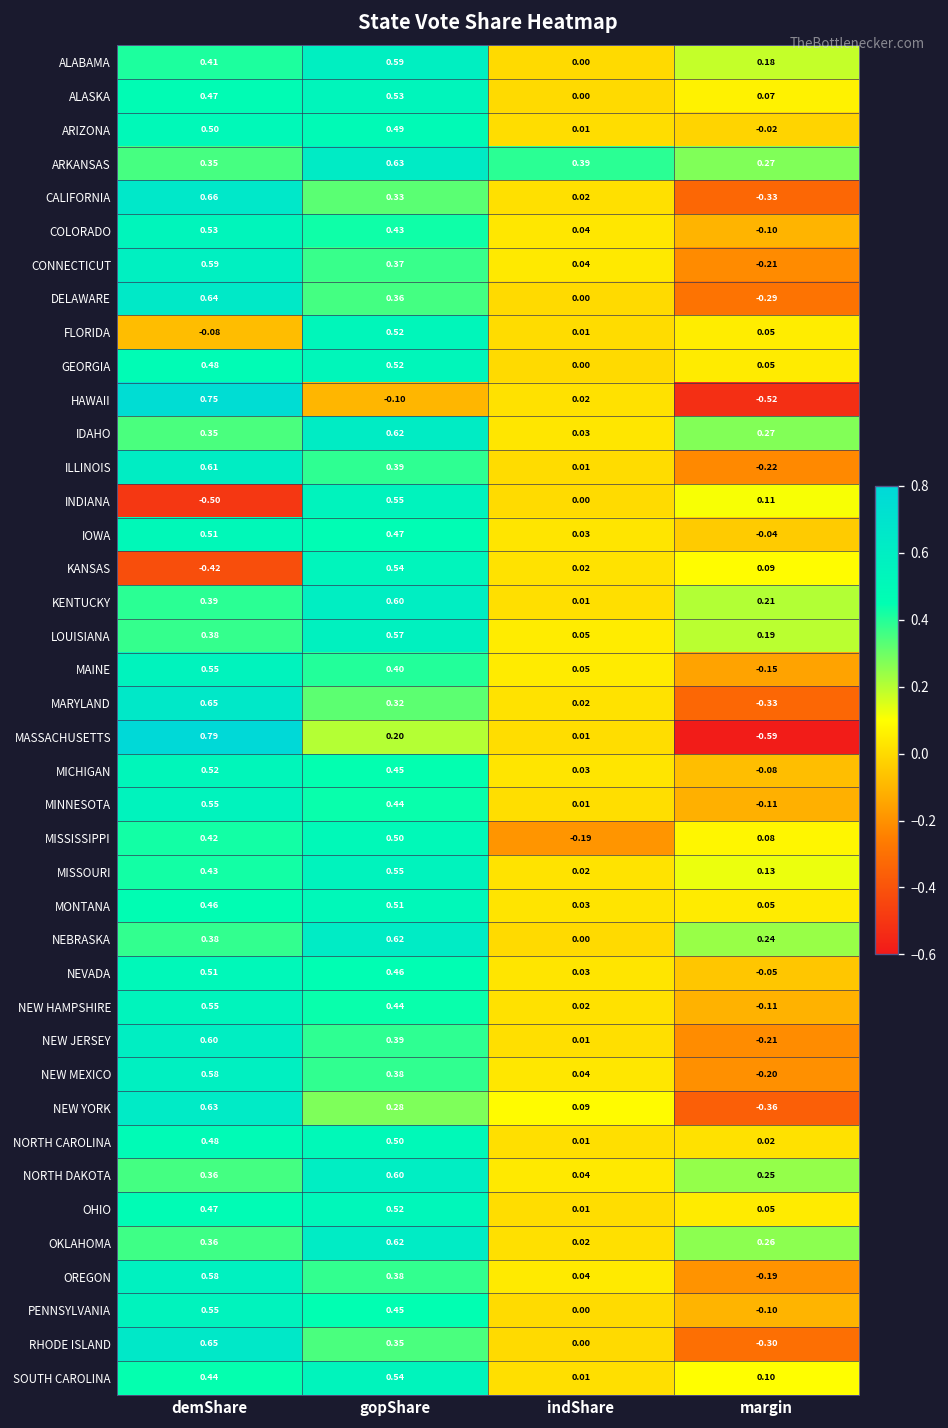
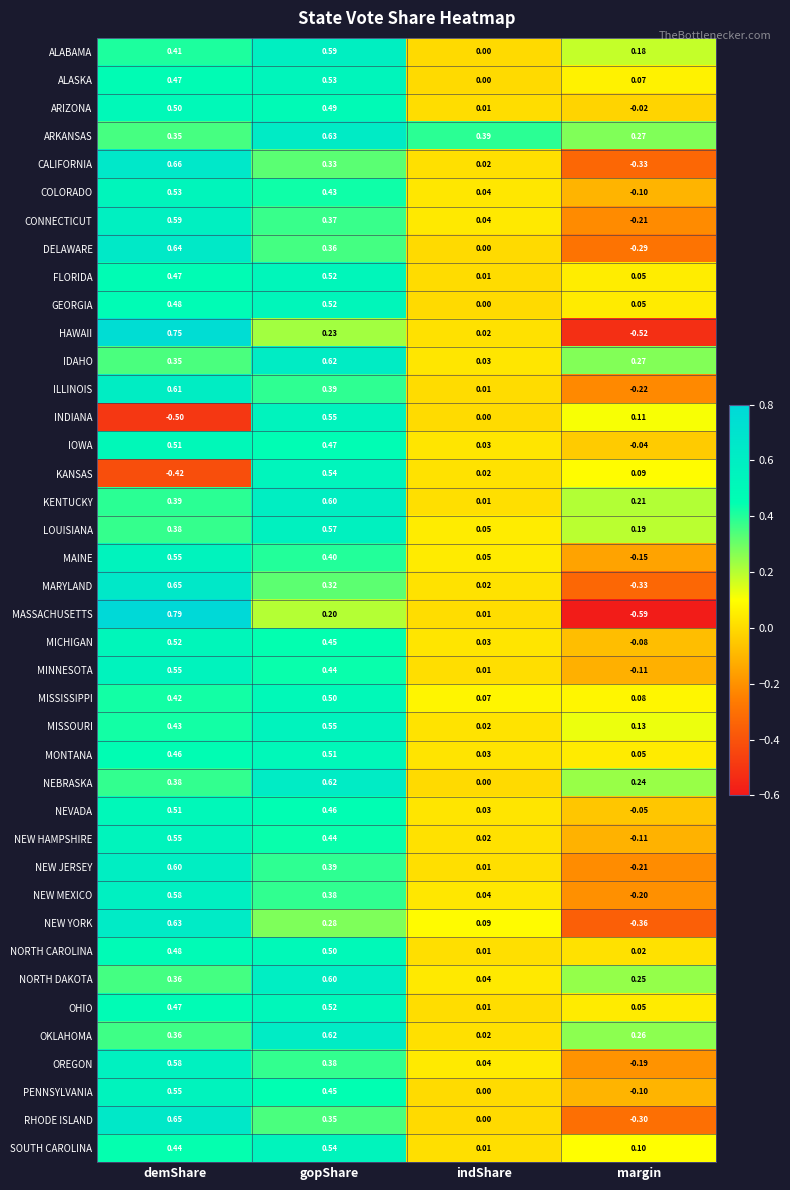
  {
    "ALABAMA": {
      "demShare": 0.41,
      "gopShare": 0.59,
      "indShare": 0.00,
      "margin": 0.18
    },
    "ALASKA": {
      "demShare": 0.47,
      "gopShare": 0.53,
      "indShare": 0.00,
      "margin": 0.07
    },
    "ARIZONA": {
      "demShare": 0.50,
      "gopShare": 0.49,
      "indShare": 0.01,
      "margin": -0.02
    },
    "ARKANSAS": {
      "demShare": 0.35,
      "gopShare": 0.63,
      "indShare": 0.39,
      "margin": 0.27
    },
    "CALIFORNIA": {
      "demShare": 0.66,
      "gopShare": 0.33,
      "indShare": 0.02,
      "margin": -0.33
    },
    "COLORADO": {
      "demShare": 0.53,
      "gopShare": 0.43,
      "indShare": 0.04,
      "margin": -0.10
    },
    "CONNECTICUT": {
      "demShare": 0.59,
      "gopShare": 0.37,
      "indShare": 0.04,
      "margin": -0.21
    },
    "DELAWARE": {
      "demShare": 0.64,
      "gopShare": 0.36,
      "indShare": 0.00,
      "margin": -0.29
    },
    "FLORIDA": {
-     "demShare": -0.08,
+     "demShare": 0.47,
      "gopShare": 0.52,
      "indShare": 0.01,
      "margin": 0.05
    },
    "GEORGIA": {
      "demShare": 0.48,
      "gopShare": 0.52,
      "indShare": 0.00,
      "margin": 0.05
    },
    "HAWAII": {
      "demShare": 0.75,
-     "gopShare": -0.10,
+     "gopShare": 0.23,
      "indShare": 0.02,
      "margin": -0.52
    },
    "IDAHO": {
      "demShare": 0.35,
      "gopShare": 0.62,
      "indShare": 0.03,
      "margin": 0.27
    },
    "ILLINOIS": {
      "demShare": 0.61,
      "gopShare": 0.39,
      "indShare": 0.01,
      "margin": -0.22
    },
    "INDIANA": {
      "demShare": -0.50,
      "gopShare": 0.55,
      "indShare": 0.00,
      "margin": 0.11
    },
    "IOWA": {
      "demShare": 0.51,
      "gopShare": 0.47,
      "indShare": 0.03,
      "margin": -0.04
    },
    "KANSAS": {
      "demShare": -0.42,
      "gopShare": 0.54,
      "indShare": 0.02,
      "margin": 0.09
    },
    "KENTUCKY": {
      "demShare": 0.39,
      "gopShare": 0.60,
      "indShare": 0.01,
      "margin": 0.21
    },
    "LOUISIANA": {
      "demShare": 0.38,
      "gopShare": 0.57,
      "indShare": 0.05,
      "margin": 0.19
    },
    "MAINE": {
      "demShare": 0.55,
      "gopShare": 0.40,
      "indShare": 0.05,
      "margin": -0.15
    },
    "MARYLAND": {
      "demShare": 0.65,
      "gopShare": 0.32,
      "indShare": 0.02,
      "margin": -0.33
    },
    "MASSACHUSETTS": {
      "demShare": 0.79,
      "gopShare": 0.20,
      "indShare": 0.01,
      "margin": -0.59
    },
    "MICHIGAN": {
      "demShare": 0.52,
      "gopShare": 0.45,
      "indShare": 0.03,
      "margin": -0.08
    },
    "MINNESOTA": {
      "demShare": 0.55,
      "gopShare": 0.44,
      "indShare": 0.01,
      "margin": -0.11
    },
    "MISSISSIPPI": {
      "demShare": 0.42,
      "gopShare": 0.50,
-     "indShare": -0.19,
+     "indShare": 0.07,
      "margin": 0.08
    },
    "MISSOURI": {
      "demShare": 0.43,
      "gopShare": 0.55,
      "indShare": 0.02,
      "margin": 0.13
    },
    "MONTANA": {
      "demShare": 0.46,
      "gopShare": 0.51,
      "indShare": 0.03,
      "margin": 0.05
    },
    "NEBRASKA": {
      "demShare": 0.38,
      "gopShare": 0.62,
      "indShare": 0.00,
      "margin": 0.24
    },
    "NEVADA": {
      "demShare": 0.51,
      "gopShare": 0.46,
      "indShare": 0.03,
      "margin": -0.05
    },
    "NEW HAMPSHIRE": {
      "demShare": 0.55,
      "gopShare": 0.44,
      "indShare": 0.02,
      "margin": -0.11
    },
    "NEW JERSEY": {
      "demShare": 0.60,
      "gopShare": 0.39,
      "indShare": 0.01,
      "margin": -0.21
    },
    "NEW MEXICO": {
      "demShare": 0.58,
      "gopShare": 0.38,
      "indShare": 0.04,
      "margin": -0.20
    },
    "NEW YORK": {
      "demShare": 0.63,
      "gopShare": 0.28,
      "indShare": 0.09,
      "margin": -0.36
    },
    "NORTH CAROLINA": {
      "demShare": 0.48,
      "gopShare": 0.50,
      "indShare": 0.01,
      "margin": 0.02
    },
    "NORTH DAKOTA": {
      "demShare": 0.36,
      "gopShare": 0.60,
      "indShare": 0.04,
      "margin": 0.25
    },
    "OHIO": {
      "demShare": 0.47,
      "gopShare": 0.52,
      "indShare": 0.01,
      "margin": 0.05
    },
    "OKLAHOMA": {
      "demShare": 0.36,
      "gopShare": 0.62,
      "indShare": 0.02,
      "margin": 0.26
    },
    "OREGON": {
      "demShare": 0.58,
      "gopShare": 0.38,
      "indShare": 0.04,
      "margin": -0.19
    },
    "PENNSYLVANIA": {
      "demShare": 0.55,
      "gopShare": 0.45,
      "indShare": 0.00,
      "margin": -0.10
    },
    "RHODE ISLAND": {
      "demShare": 0.65,
      "gopShare": 0.35,
      "indShare": 0.00,
      "margin": -0.30
    },
    "SOUTH CAROLINA": {
      "demShare": 0.44,
      "gopShare": 0.54,
      "indShare": 0.01,
      "margin": 0.10
    }
  }
